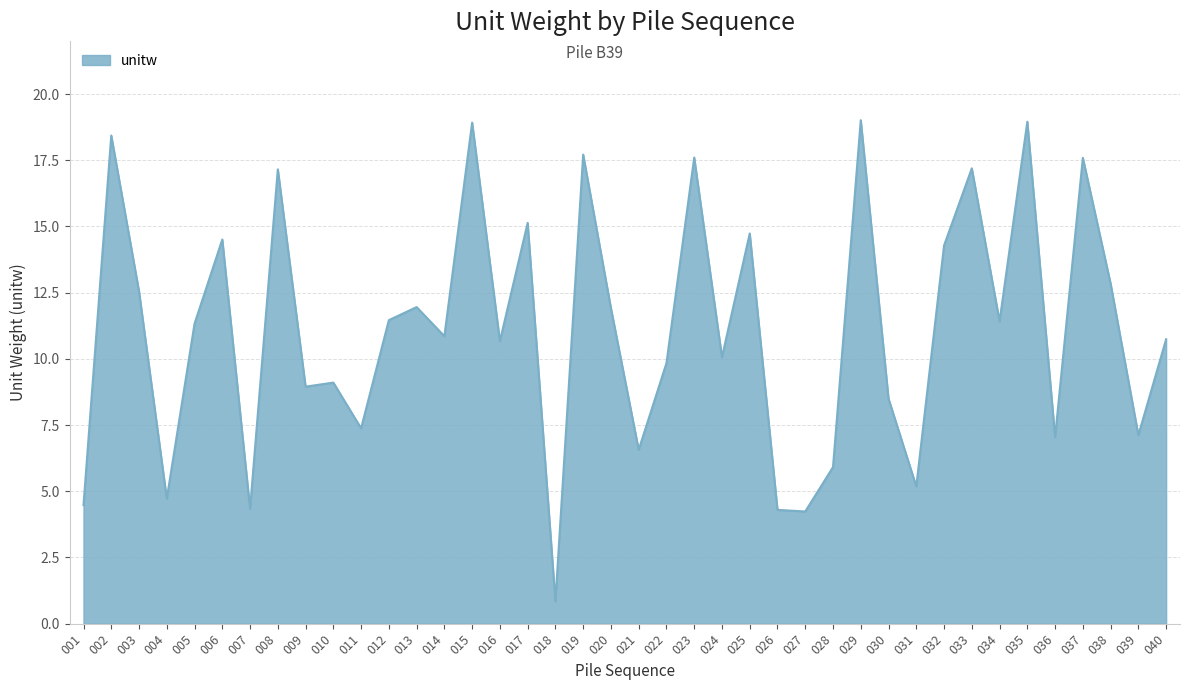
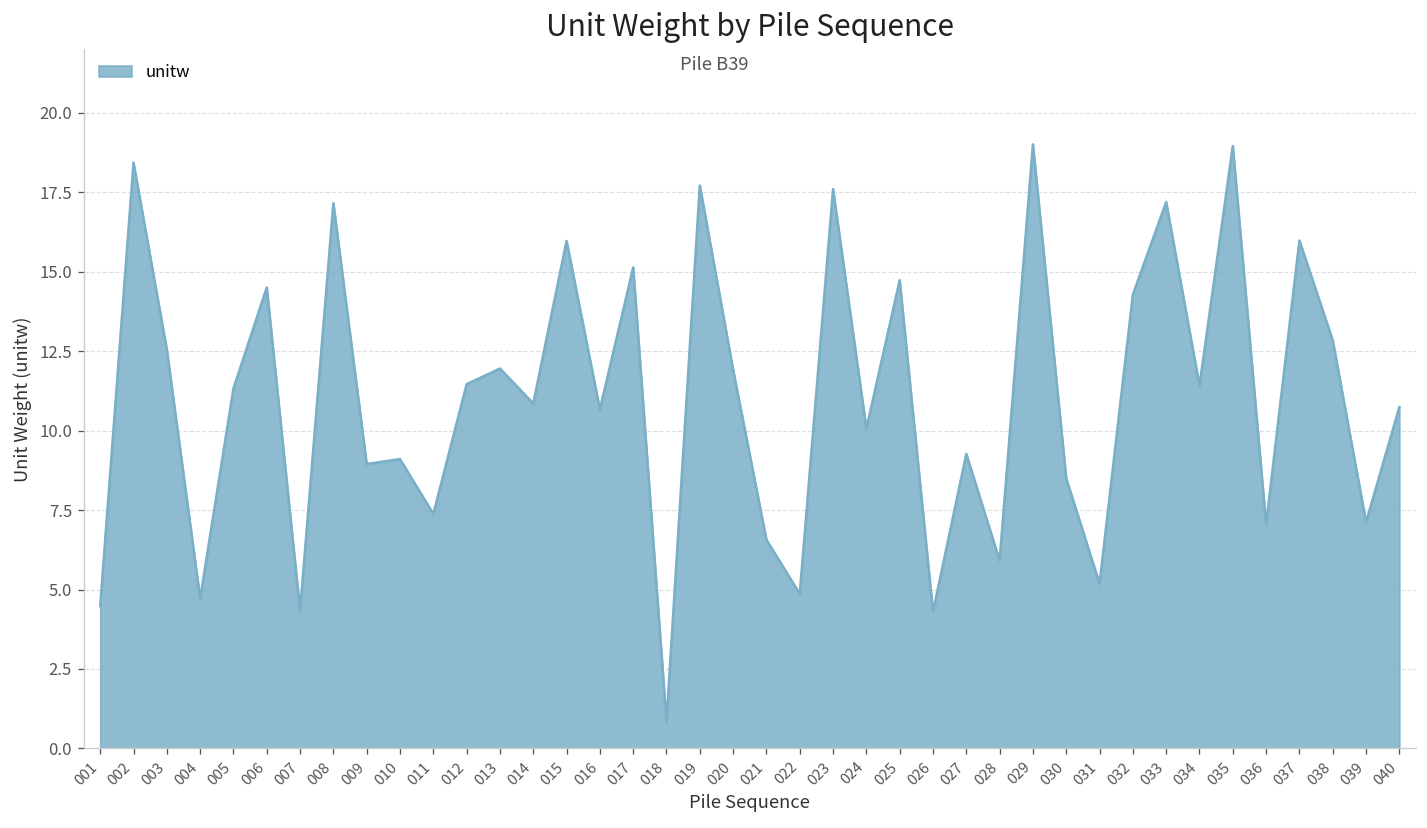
  {
    "001": 4.5,
    "002": 18.4,
    "003": 12.5,
    "004": 4.7,
    "005": 11.3,
    "006": 14.5,
    "007": 4.3,
    "008": 17.2,
    "009": 9.0,
    "010": 9.1,
    "011": 7.4,
    "012": 11.5,
    "013": 12.0,
    "014": 10.9,
-   "015": 18.9,
+   "015": 16.0,
    "016": 10.7,
    "017": 15.1,
    "018": 0.8,
    "019": 17.7,
    "020": 11.9,
    "021": 6.6,
-   "022": 9.8,
+   "022": 4.9,
    "023": 17.6,
    "024": 10.1,
    "025": 14.7,
    "026": 4.3,
-   "027": 4.2,
+   "027": 9.3,
    "028": 5.9,
    "029": 19.0,
    "030": 8.5,
    "031": 5.2,
    "032": 14.3,
    "033": 17.2,
    "034": 11.4,
    "035": 19.0,
    "036": 7.0,
-   "037": 17.6,
+   "037": 16.0,
    "038": 12.8,
    "039": 7.1,
    "040": 10.7
  }
